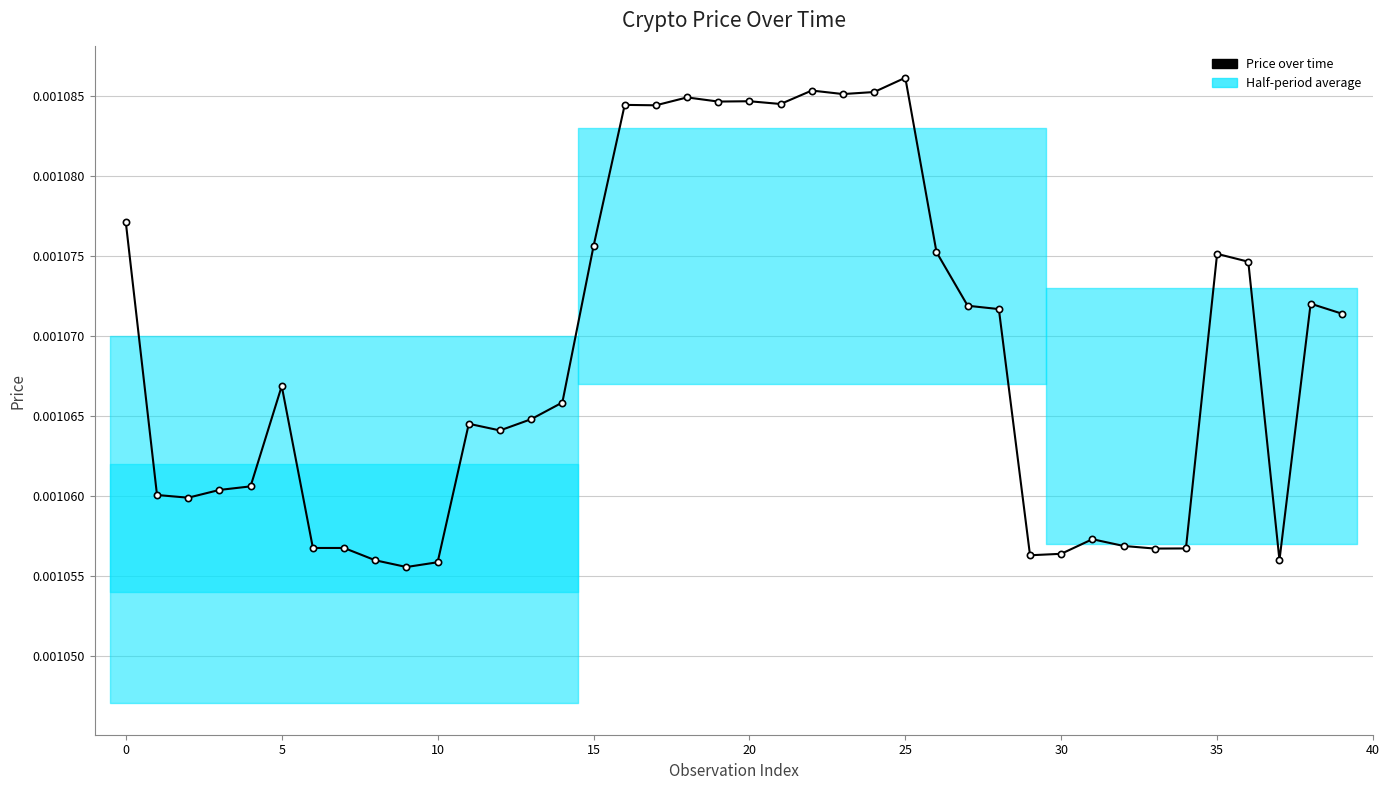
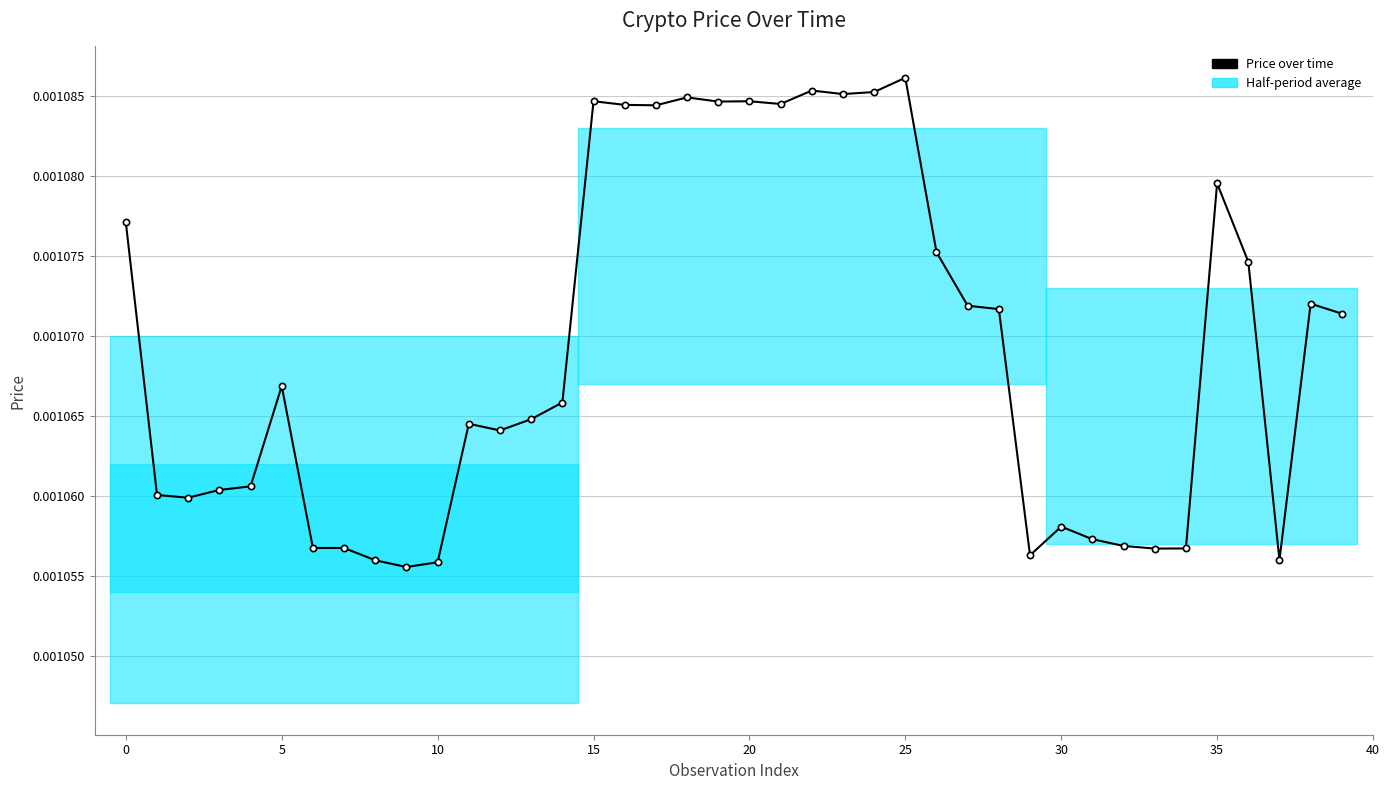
  {
    "Price over time": {
      "0": 0.0010771,
      "5": 0.0010669,
      "10": 0.0010558,
-     "15": 0.0010756,
+     "15": 0.0010847,
      "20": 0.0010847,
      "25": 0.0010862,
-     "30": 0.0010564,
-     "35": 0.0010751
+     "30": 0.0010581,
+     "35": 0.0010796
    }
  }
